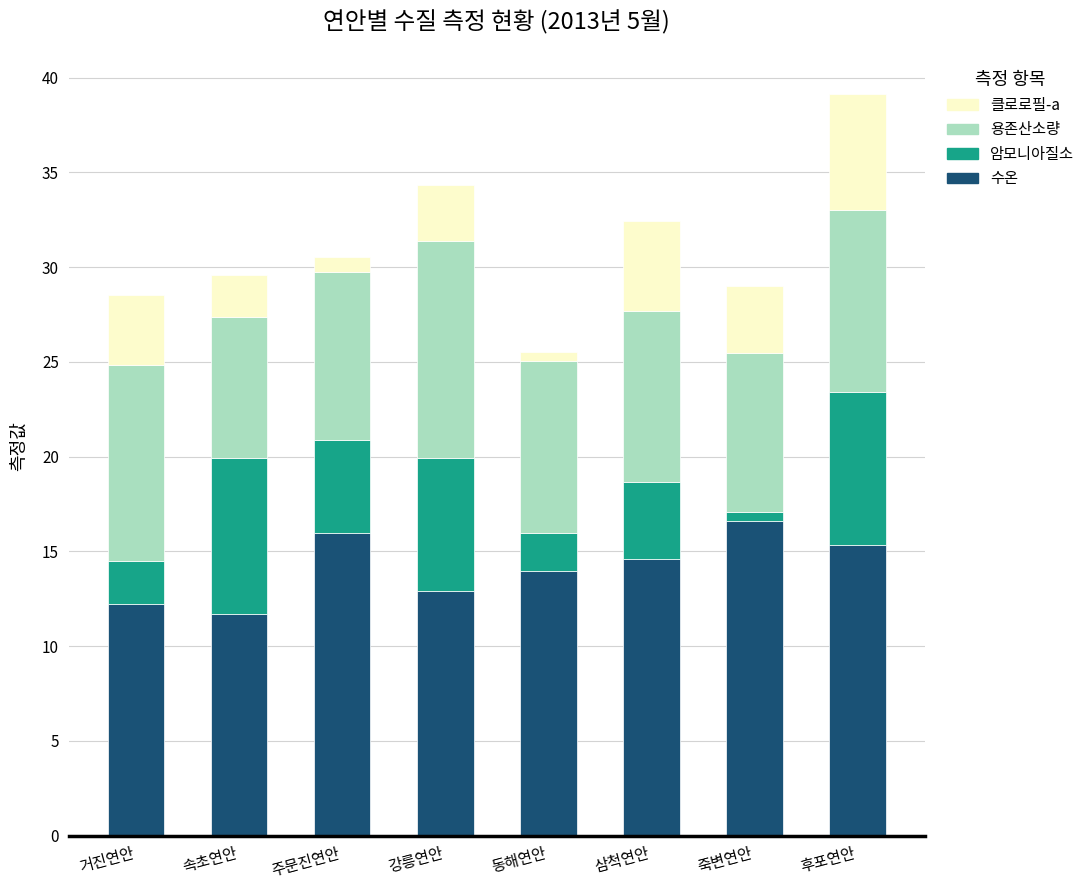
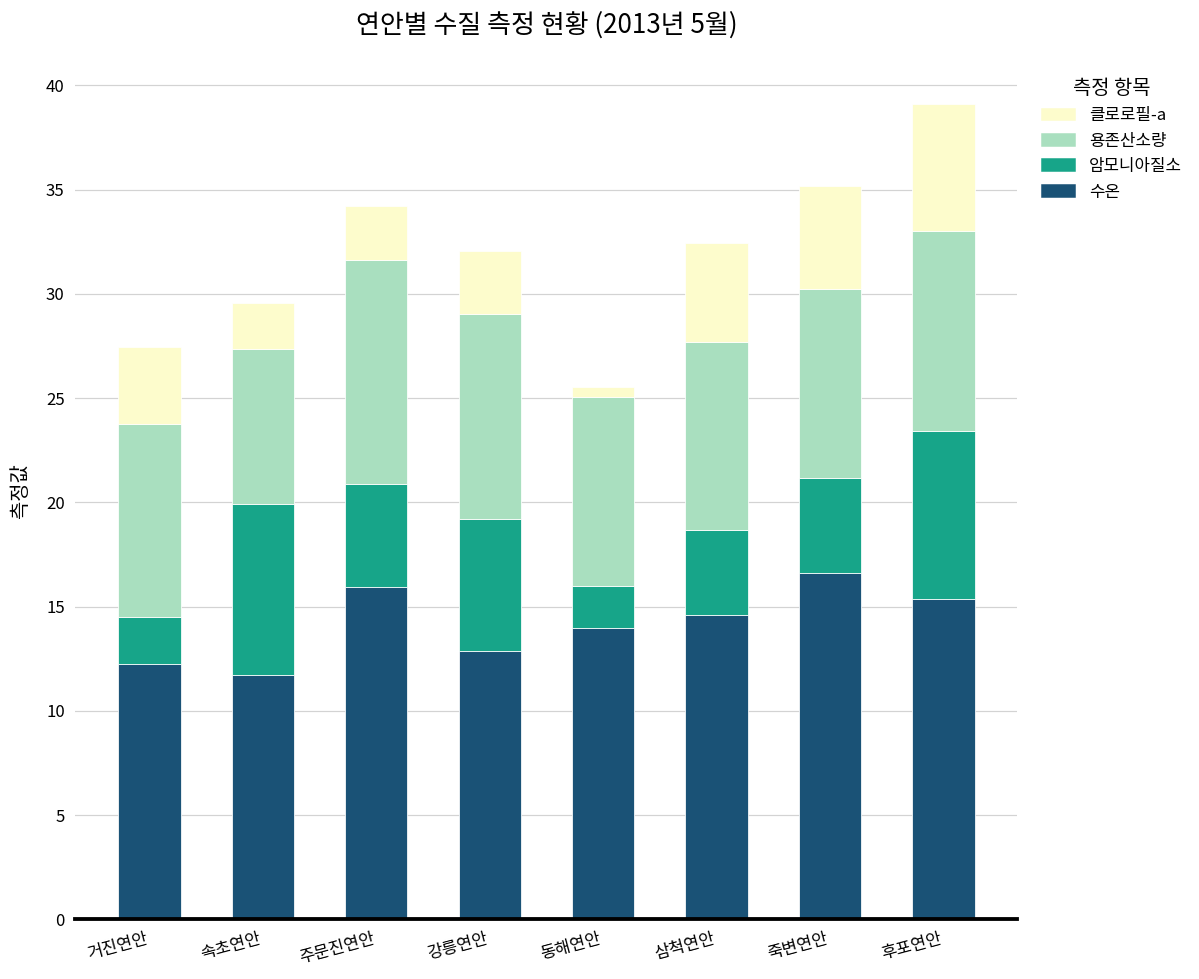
  {
    "수온": {
      "거진연안": 12.2,
      "속초연안": 11.7,
      "주문진연안": 16.0,
      "강릉연안": 12.9,
      "동해연안": 14.0,
      "삼척연안": 14.6,
      "죽변연안": 16.6,
      "후포연안": 15.3
    },
    "암모니아질소": {
      "거진연안": 2.3,
      "속초연안": 8.2,
      "주문진연안": 4.9,
-     "강릉연안": 7.1,
+     "강릉연안": 6.3,
      "동해연안": 2.0,
      "삼척연안": 4.1,
-     "죽변연안": 0.4,
+     "죽변연안": 4.5,
      "후포연안": 8.1
    },
    "용존산소량": {
-     "거진연안": 10.4,
+     "거진연안": 9.3,
      "속초연안": 7.4,
-     "주문진연안": 8.9,
-     "강릉연안": 11.4,
+     "주문진연안": 10.8,
+     "강릉연안": 9.9,
      "동해연안": 9.1,
      "삼척연안": 9.0,
-     "죽변연안": 8.4,
+     "죽변연안": 9.1,
      "후포연안": 9.6
    },
    "클로로필-a": {
      "거진연안": 3.6,
      "속초연안": 2.2,
-     "주문진연안": 0.8,
+     "주문진연안": 2.6,
      "강릉연안": 3.0,
      "동해연안": 0.5,
      "삼척연안": 4.8,
-     "죽변연안": 3.6,
+     "죽변연안": 5.0,
      "후포연안": 6.1
    }
  }
